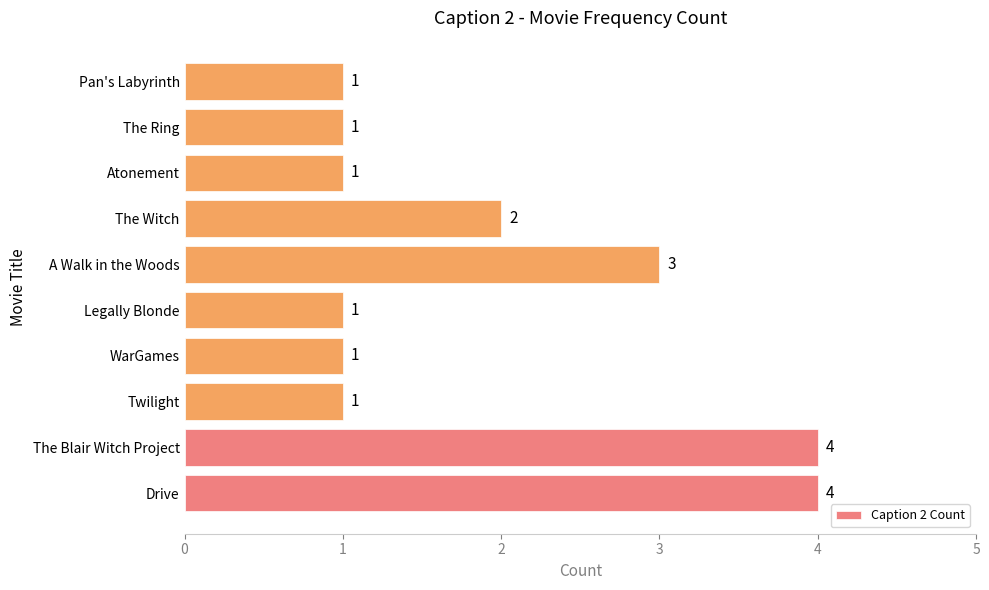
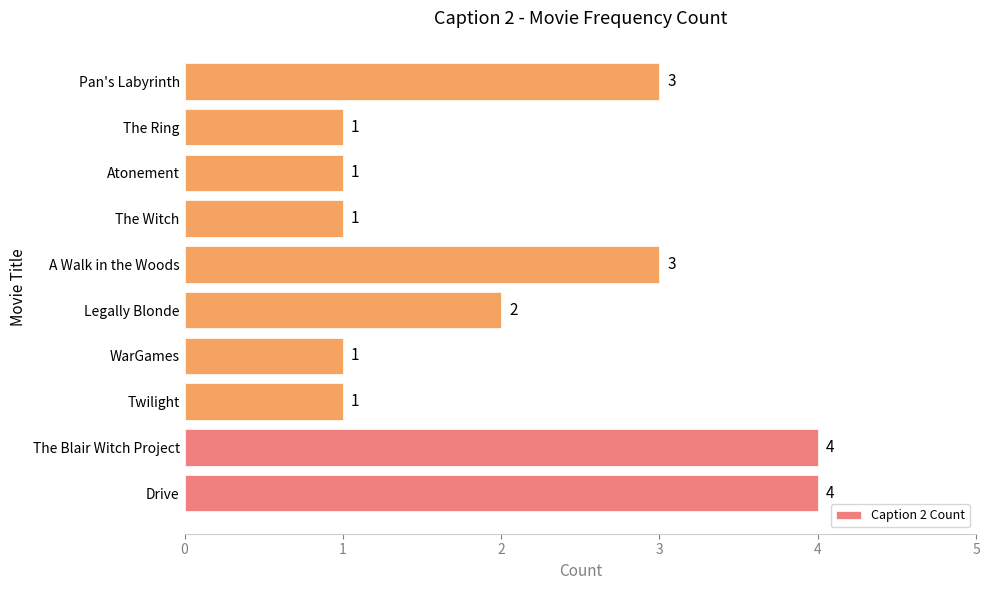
  {
-   "Pan's Labyrinth": 1,
+   "Pan's Labyrinth": 3,
    "The Ring": 1,
    "Atonement": 1,
-   "The Witch": 2,
+   "The Witch": 1,
    "A Walk in the Woods": 3,
-   "Legally Blonde": 1,
+   "Legally Blonde": 2,
    "WarGames": 1,
    "Twilight": 1,
    "The Blair Witch Project": 4,
    "Drive": 4
  }
